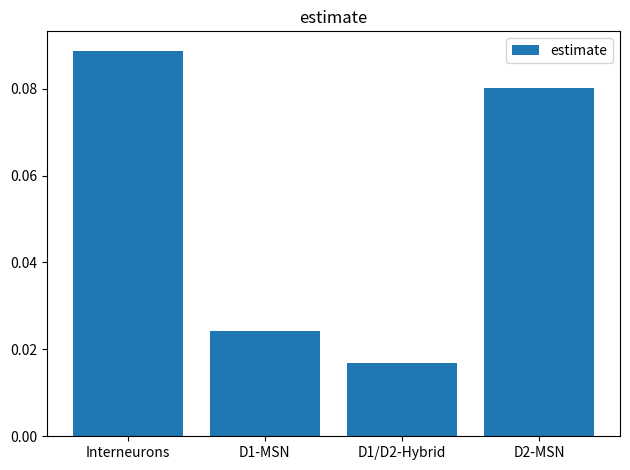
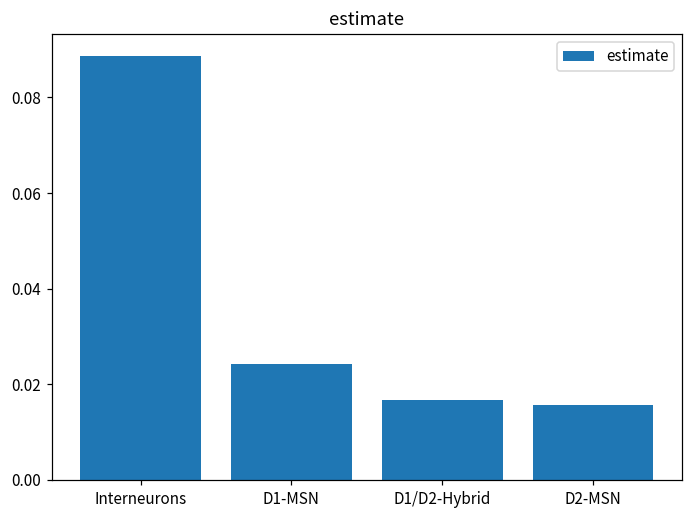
  {
    "Interneurons": 0.089,
    "D1-MSN": 0.024,
    "D1/D2-Hybrid": 0.017,
-   "D2-MSN": 0.080
+   "D2-MSN": 0.016
  }
